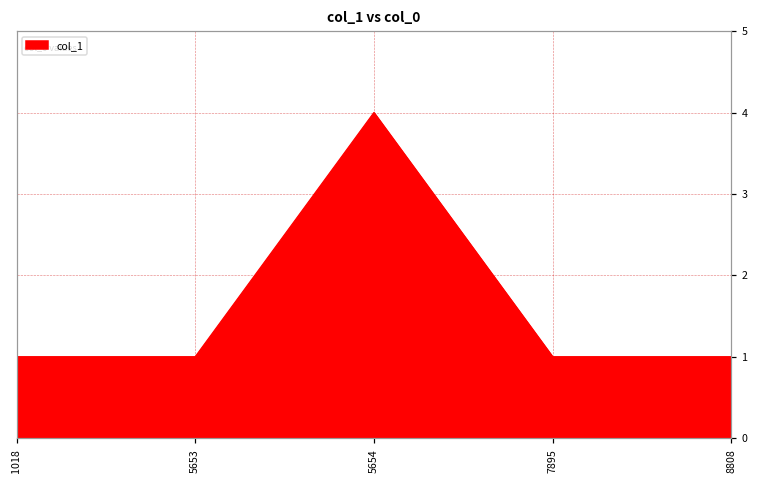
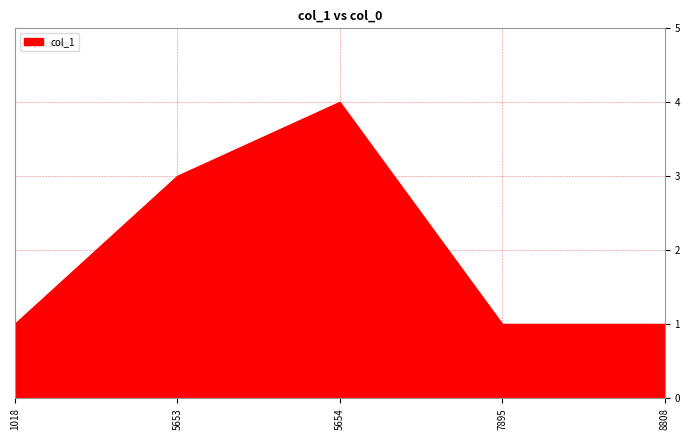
  {
    "1018": 1,
-   "5653": 1,
+   "5653": 3,
    "5654": 4,
    "7895": 1,
    "8808": 1
  }
